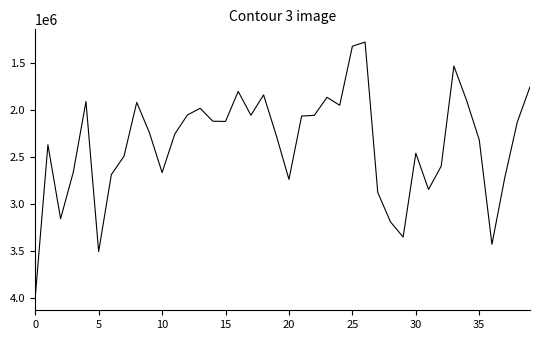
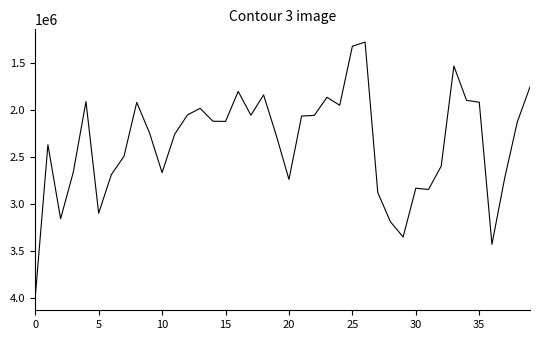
  {
    "0": 4000000,
-   "5": 3500000,
+   "5": 3100000,
    "10": 2700000,
    "15": 2100000,
    "20": 2700000,
    "25": 1300000,
-   "30": 2500000,
-   "35": 2300000
+   "30": 2800000,
+   "35": 1900000
  }
